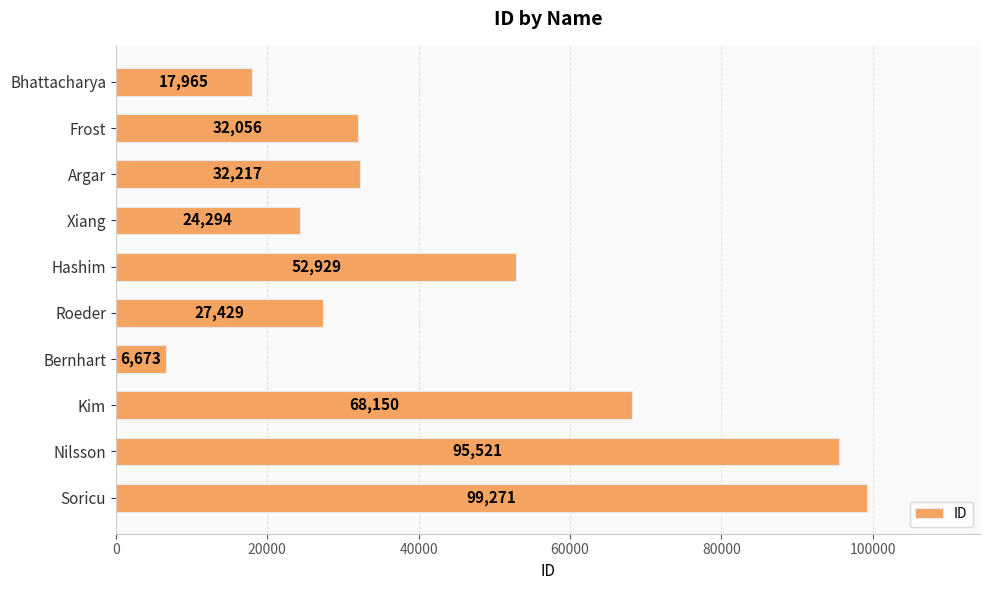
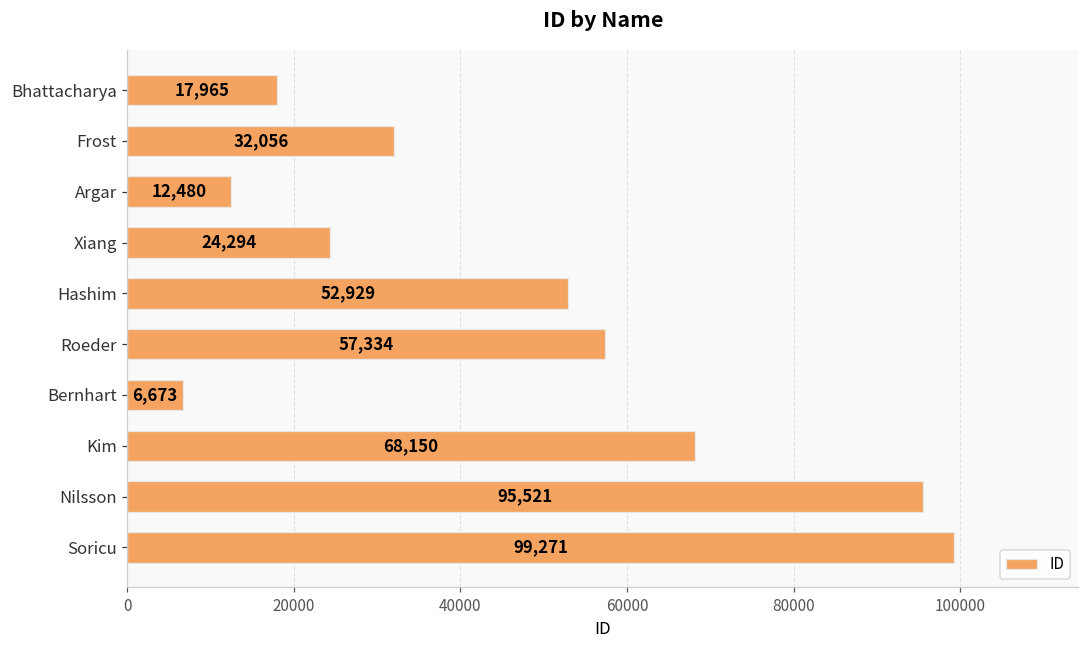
  {
    "Bhattacharya": "17,965",
    "Frost": "32,056",
-   "Argar": "32,217",
+   "Argar": "12,480",
    "Xiang": "24,294",
    "Hashim": "52,929",
-   "Roeder": "27,429",
+   "Roeder": "57,334",
    "Bernhart": "6,673",
    "Kim": "68,150",
    "Nilsson": "95,521",
    "Soricu": "99,271"
  }
